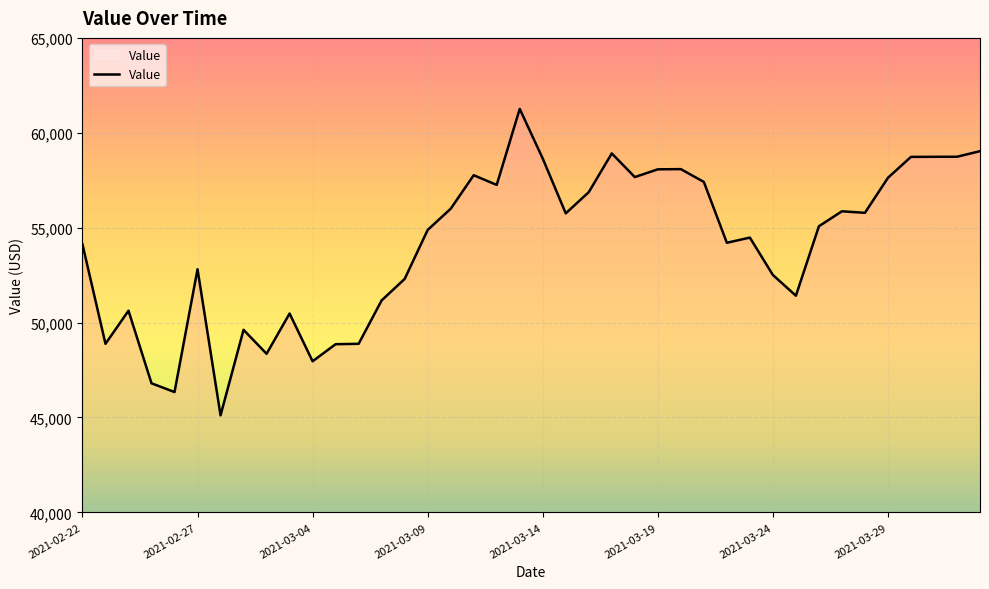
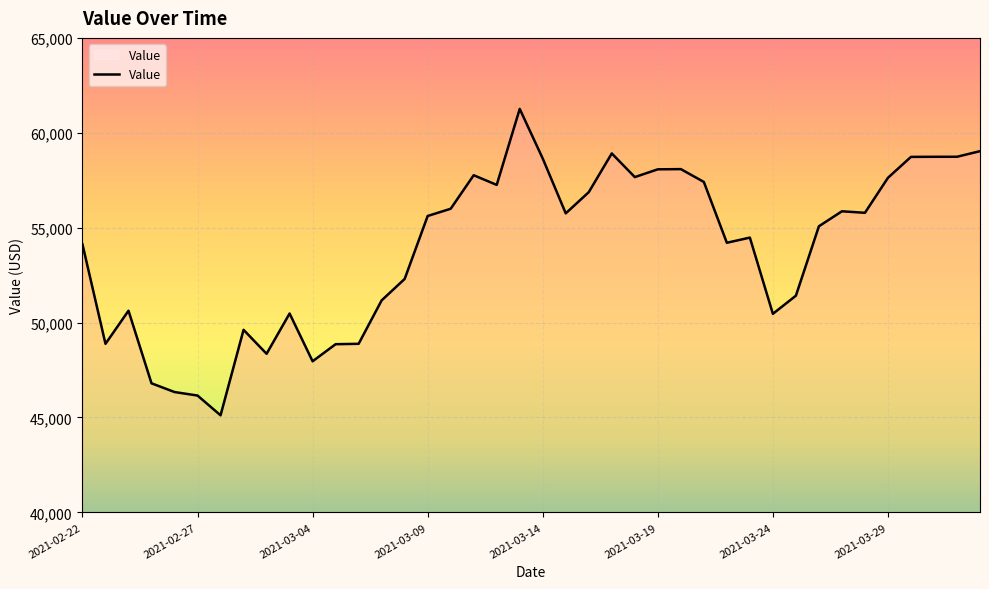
  {
    "2021-02-22": "54,100",
-   "2021-02-27": "52,800",
+   "2021-02-27": "46,200",
    "2021-03-04": "48,000",
-   "2021-03-09": "54,900",
+   "2021-03-09": "55,600",
    "2021-03-14": "58,600",
    "2021-03-19": "58,100",
-   "2021-03-24": "52,500",
+   "2021-03-24": "50,500",
    "2021-03-29": "57,600"
  }
